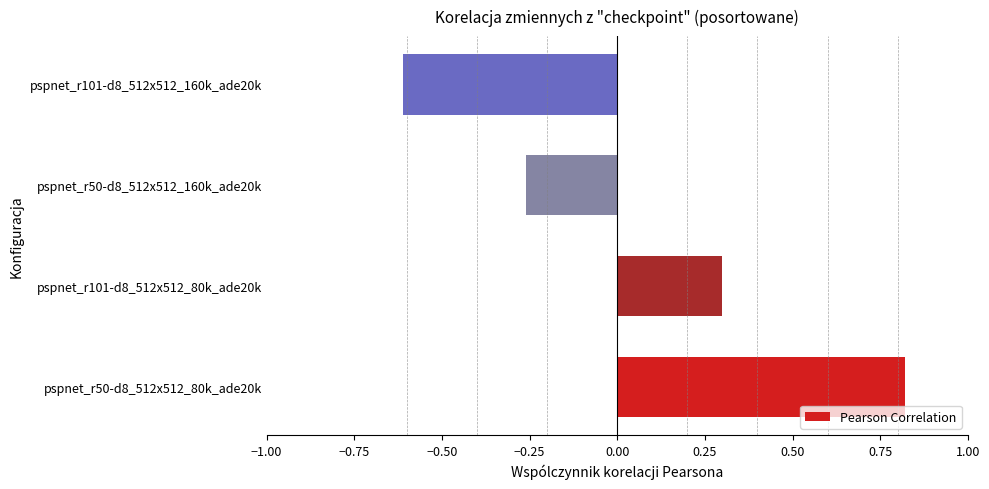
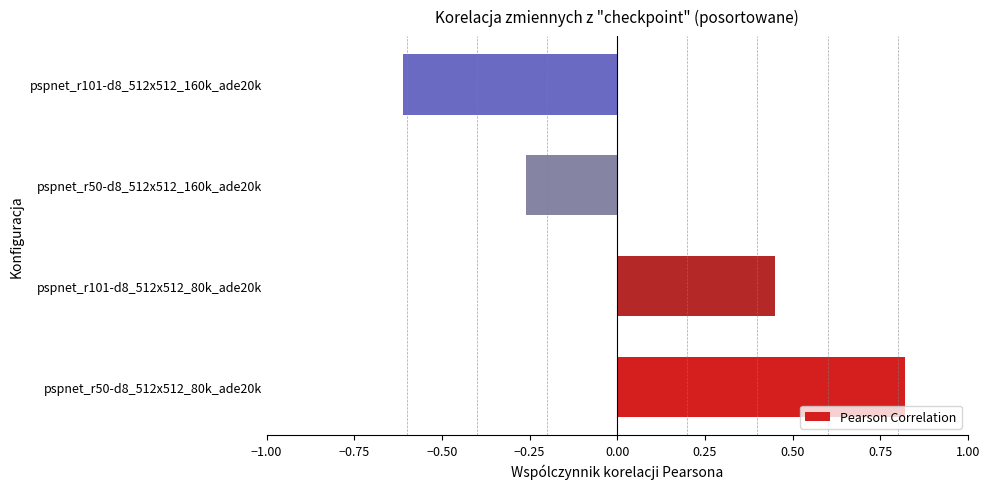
  {
    "pspnet_r101-d8_512x512_160k_ade20k": -0.61,
    "pspnet_r50-d8_512x512_160k_ade20k": -0.26,
-   "pspnet_r101-d8_512x512_80k_ade20k": 0.30,
+   "pspnet_r101-d8_512x512_80k_ade20k": 0.45,
    "pspnet_r50-d8_512x512_80k_ade20k": 0.82
  }
